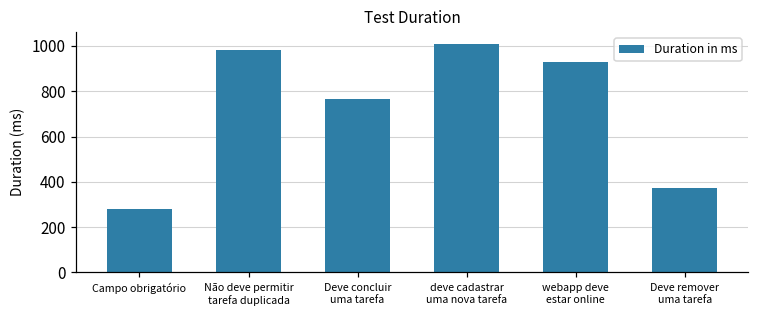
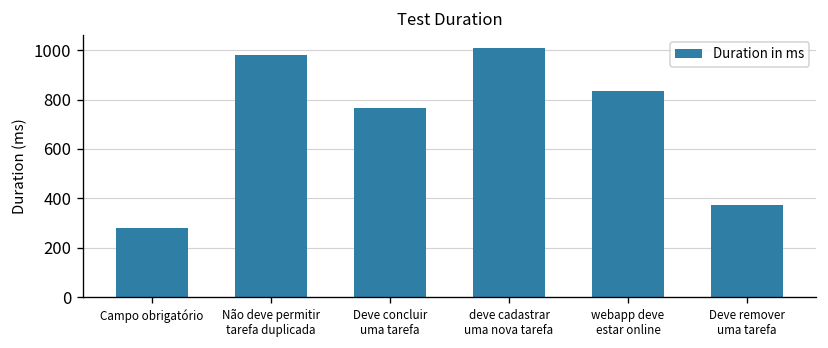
  {
    "Campo obrigatório": 280,
    "Não deve permitir tarefa duplicada": 980,
    "Deve concluir uma tarefa": 760,
    "deve cadastrar uma nova tarefa": 1010,
-   "webapp deve estar online": 930,
+   "webapp deve estar online": 840,
    "Deve remover uma tarefa": 370
  }
